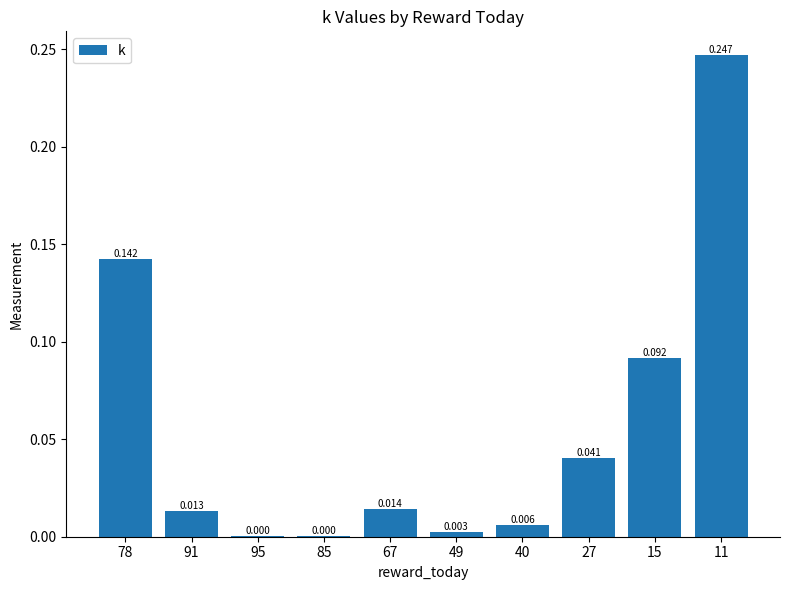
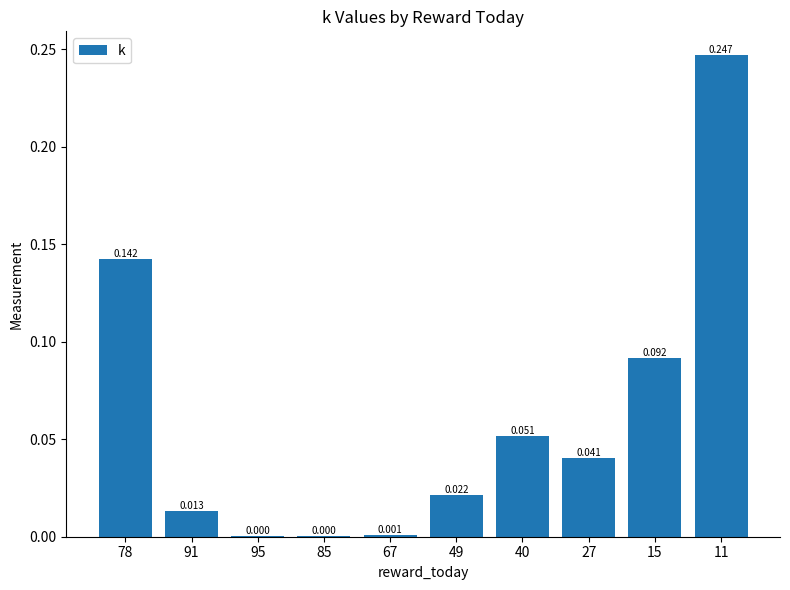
  {
    "78": 0.142,
    "91": 0.013,
    "95": 0.000,
    "85": 0.000,
-   "67": 0.014,
-   "49": 0.003,
-   "40": 0.006,
+   "67": 0.001,
+   "49": 0.022,
+   "40": 0.051,
    "27": 0.041,
    "15": 0.092,
    "11": 0.247
  }
